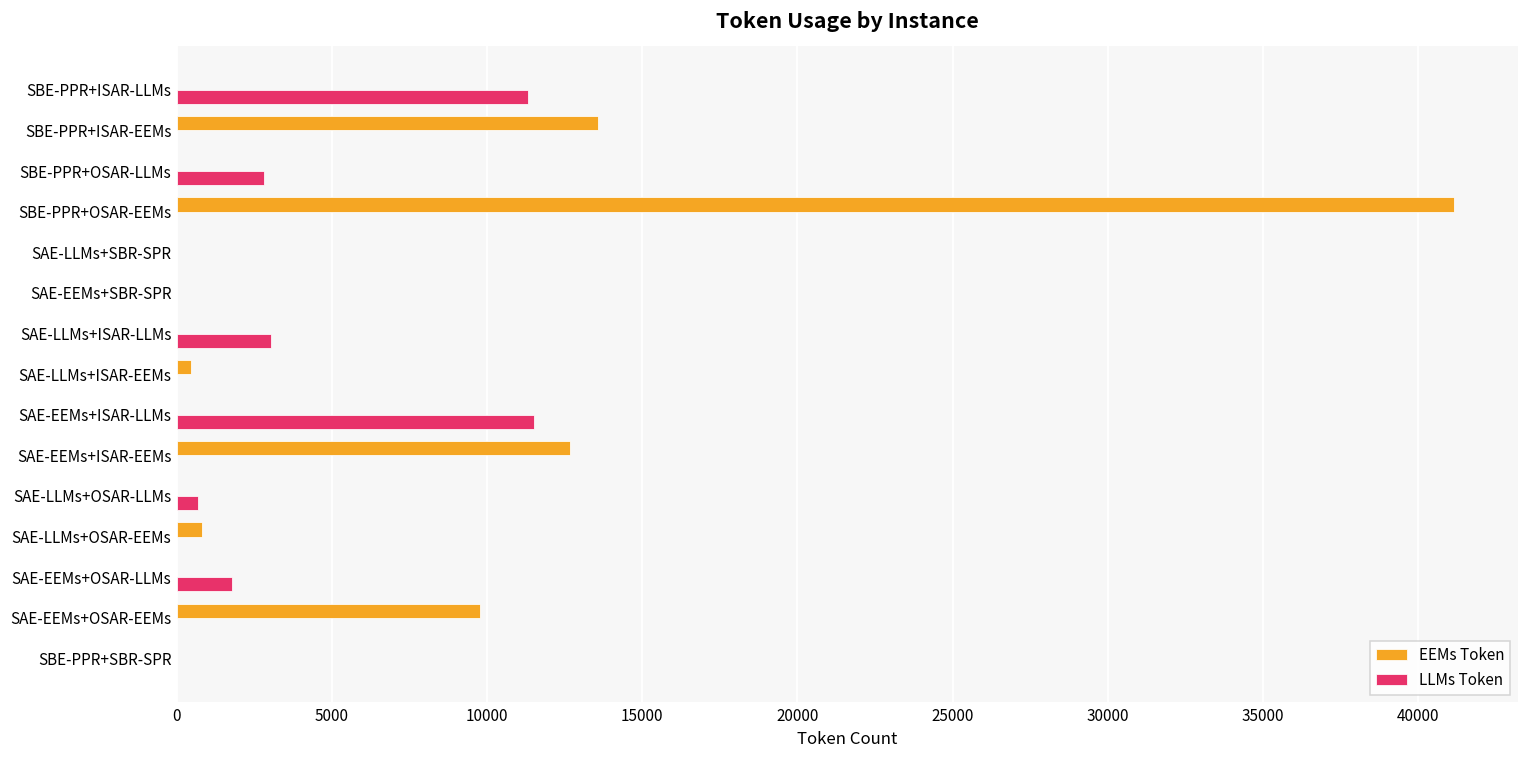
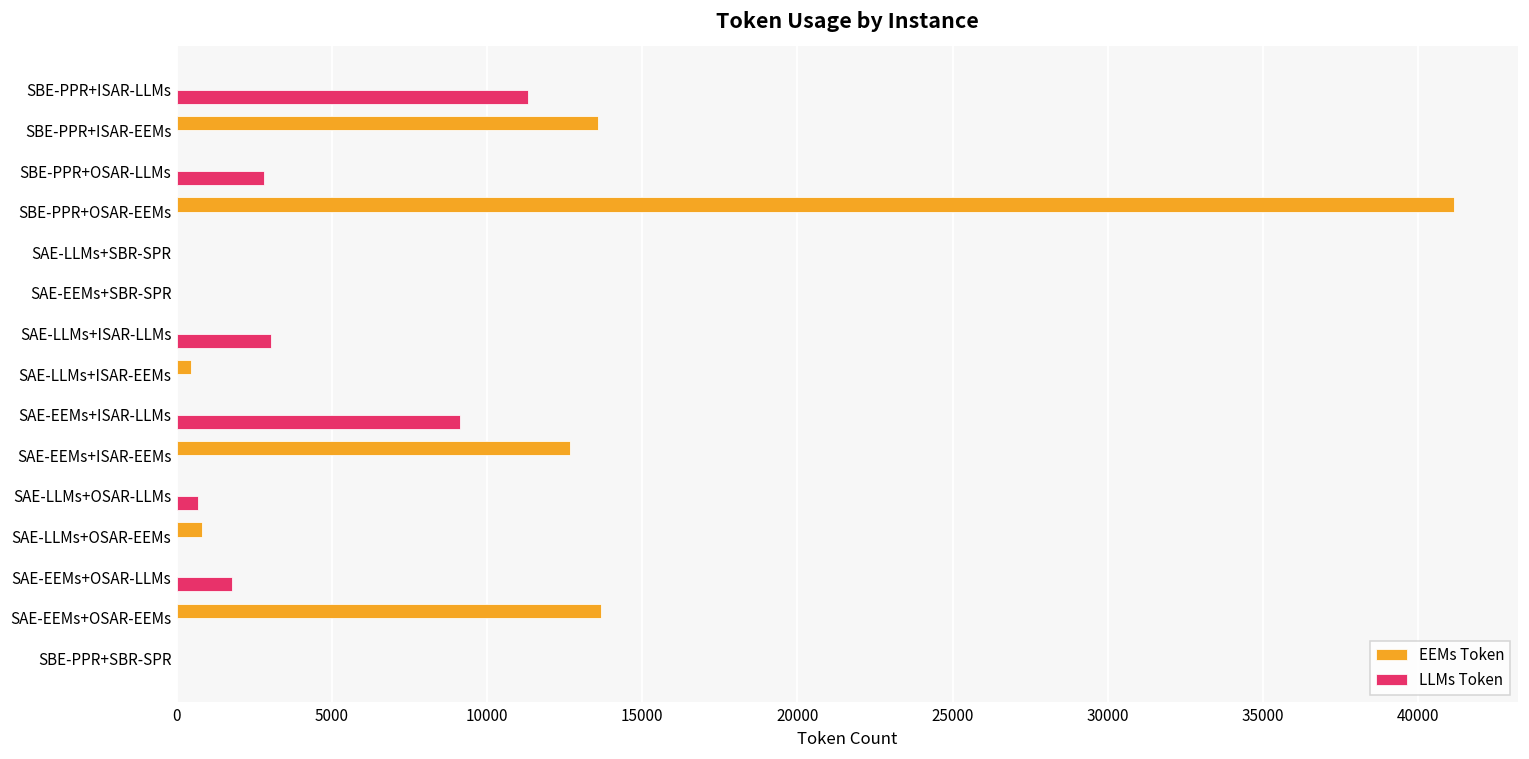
  {
    "EEMs Token": {
      "SBE-PPR+ISAR-LLMs": 0,
      "SBE-PPR+ISAR-EEMs": 13600,
      "SBE-PPR+OSAR-LLMs": 0,
      "SBE-PPR+OSAR-EEMs": 41200,
      "SAE-LLMs+SBR-SPR": 0,
      "SAE-EEMs+SBR-SPR": 0,
      "SAE-LLMs+ISAR-LLMs": 0,
      "SAE-LLMs+ISAR-EEMs": 500,
      "SAE-EEMs+ISAR-LLMs": 0,
      "SAE-EEMs+ISAR-EEMs": 12700,
      "SAE-LLMs+OSAR-LLMs": 0,
      "SAE-LLMs+OSAR-EEMs": 800,
      "SAE-EEMs+OSAR-LLMs": 0,
-     "SAE-EEMs+OSAR-EEMs": 9800,
+     "SAE-EEMs+OSAR-EEMs": 13700,
      "SBE-PPR+SBR-SPR": 0
    },
    "LLMs Token": {
      "SBE-PPR+ISAR-LLMs": 11300,
      "SBE-PPR+ISAR-EEMs": 0,
      "SBE-PPR+OSAR-LLMs": 2800,
      "SBE-PPR+OSAR-EEMs": 0,
      "SAE-LLMs+SBR-SPR": 0,
      "SAE-EEMs+SBR-SPR": 0,
      "SAE-LLMs+ISAR-LLMs": 3000,
      "SAE-LLMs+ISAR-EEMs": 0,
-     "SAE-EEMs+ISAR-LLMs": 11500,
+     "SAE-EEMs+ISAR-LLMs": 9100,
      "SAE-EEMs+ISAR-EEMs": 0,
      "SAE-LLMs+OSAR-LLMs": 700,
      "SAE-LLMs+OSAR-EEMs": 0,
      "SAE-EEMs+OSAR-LLMs": 1800,
      "SAE-EEMs+OSAR-EEMs": 0,
      "SBE-PPR+SBR-SPR": 0
    }
  }
